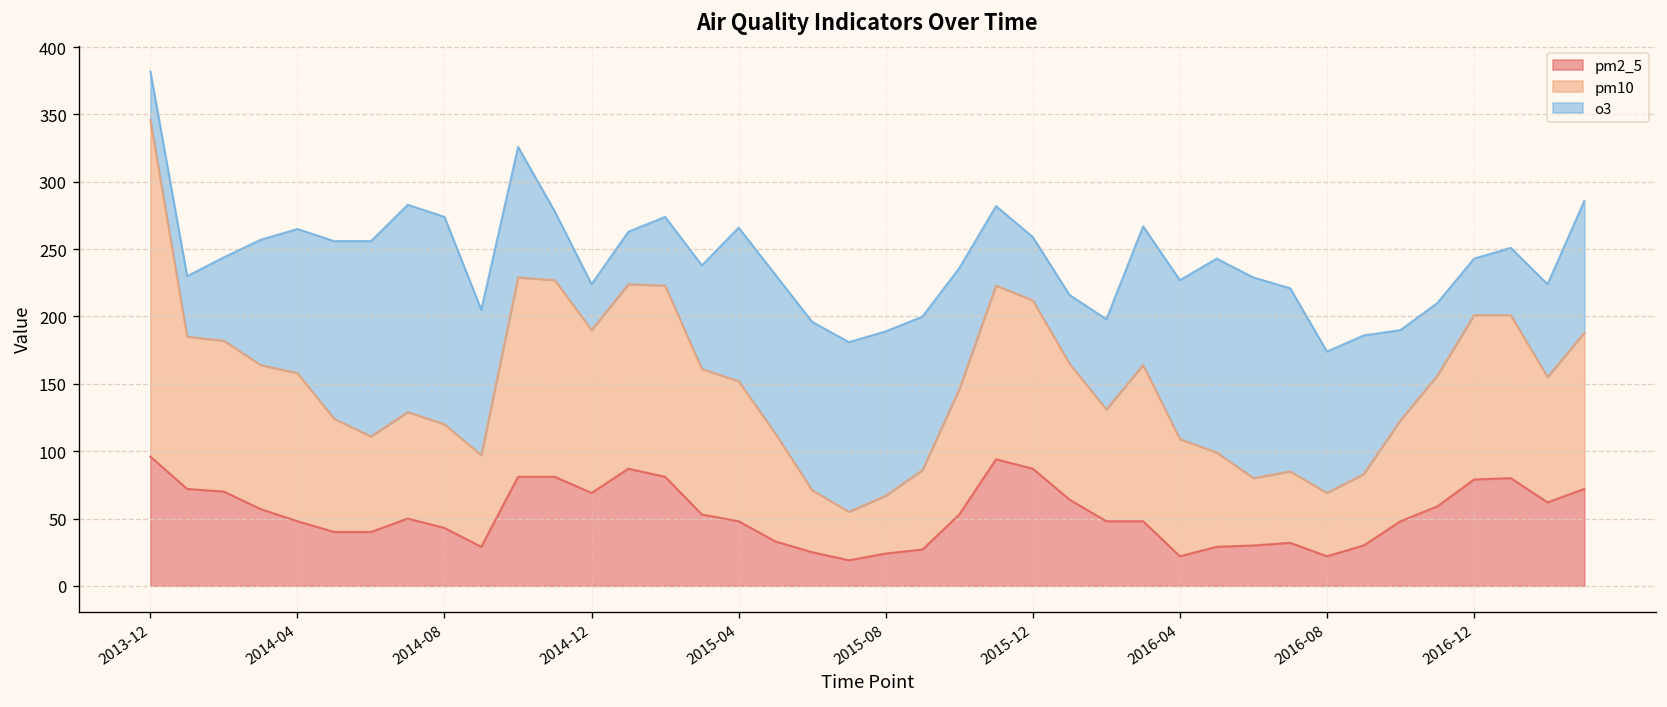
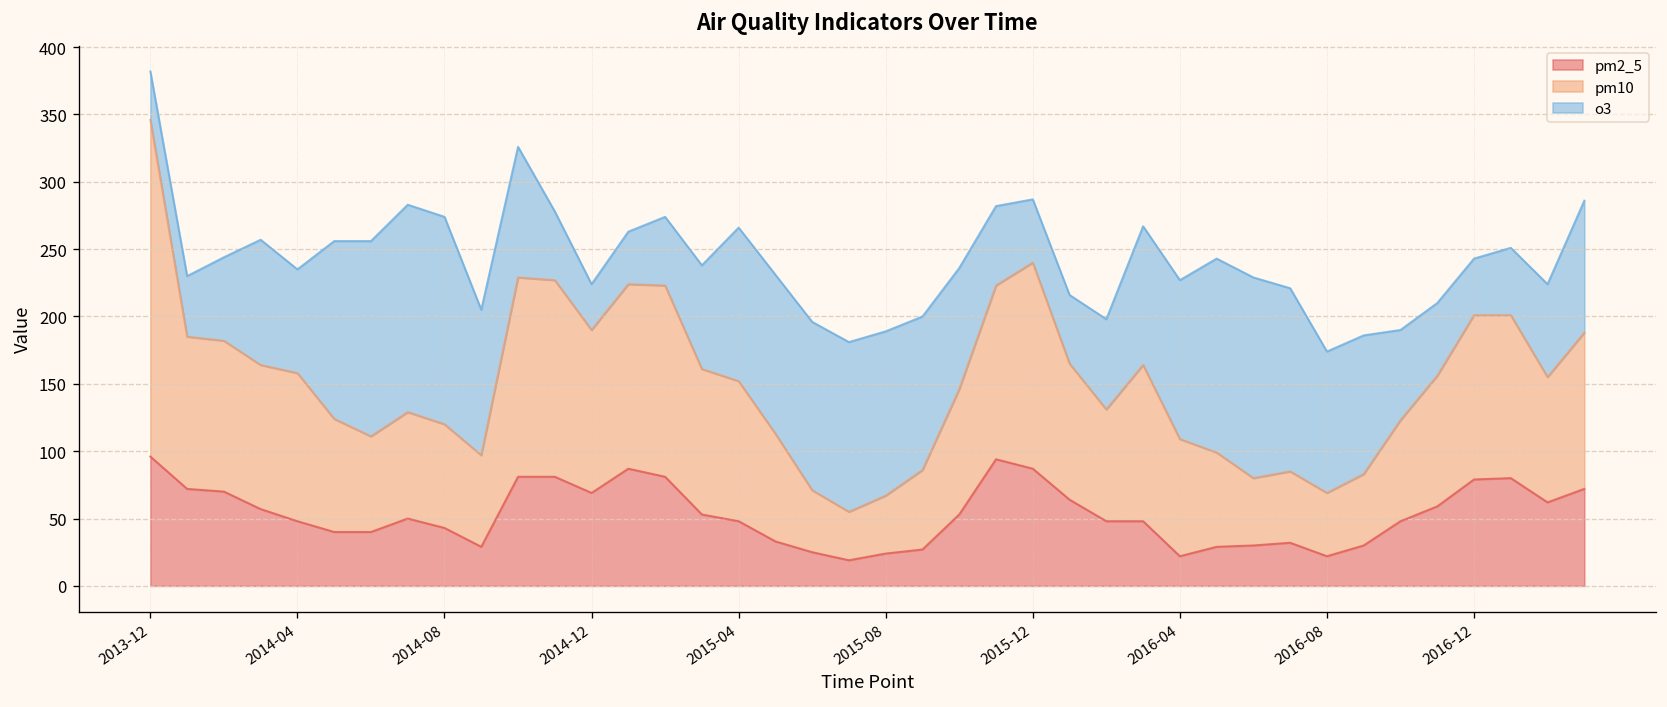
  {
    "pm2_5": {
      "2013-12": 96,
      "2014-04": 48,
      "2014-08": 43,
      "2014-12": 69,
      "2015-04": 48,
      "2015-08": 24,
      "2015-12": 87,
      "2016-04": 22,
      "2016-08": 22,
      "2016-12": 79
    },
    "pm10": {
      "2013-12": 250,
      "2014-04": 110,
      "2014-08": 77,
      "2014-12": 121,
      "2015-04": 104,
      "2015-08": 43,
-     "2015-12": 125,
+     "2015-12": 153,
      "2016-04": 87,
      "2016-08": 47,
      "2016-12": 122
    },
    "o3": {
      "2013-12": 36,
-     "2014-04": 107,
+     "2014-04": 77,
      "2014-08": 154,
      "2014-12": 34,
      "2015-04": 114,
      "2015-08": 122,
      "2015-12": 47,
      "2016-04": 118,
      "2016-08": 105,
      "2016-12": 42
    }
  }
